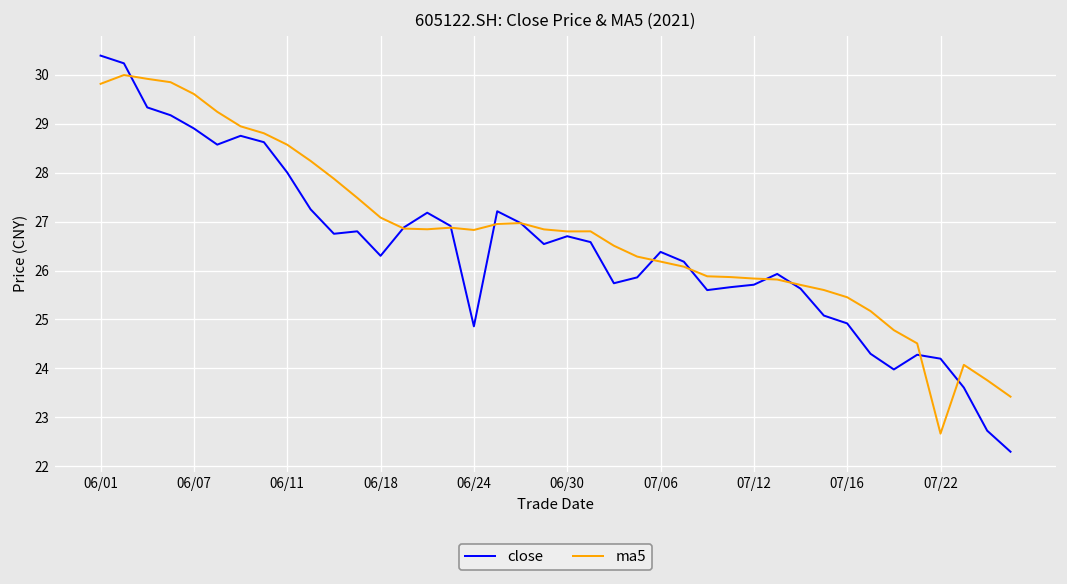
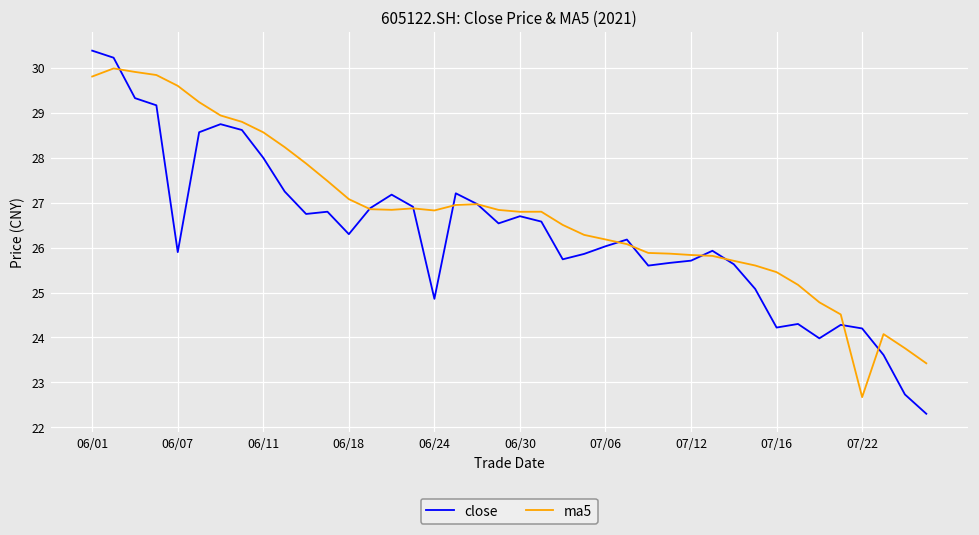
  {
    "close": {
      "06/01": 30.4,
-     "06/07": 28.9,
+     "06/07": 25.9,
      "06/11": 28.0,
      "06/18": 26.3,
      "06/24": 24.9,
      "06/30": 26.7,
-     "07/06": 26.4,
+     "07/06": 26.0,
      "07/12": 25.7,
-     "07/16": 24.9,
+     "07/16": 24.2,
      "07/22": 24.2
    },
    "ma5": {
      "06/01": 29.8,
      "06/07": 29.6,
      "06/11": 28.6,
      "06/18": 27.1,
      "06/24": 26.8,
      "06/30": 26.8,
      "07/06": 26.2,
      "07/12": 25.8,
      "07/16": 25.5,
      "07/22": 22.7
    }
  }
